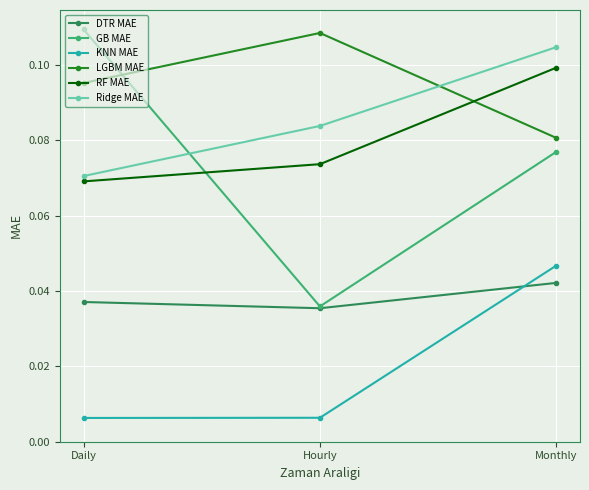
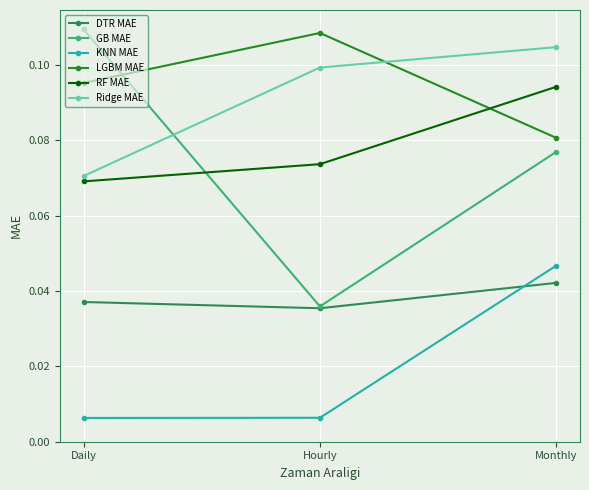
  {
    "KNN MAE": {
      "Daily": 0.006,
      "Hourly": 0.006,
      "Monthly": 0.047
    },
    "RF MAE": {
      "Daily": 0.069,
      "Hourly": 0.074,
-     "Monthly": 0.099
+     "Monthly": 0.094
    },
    "Ridge MAE": {
      "Daily": 0.071,
-     "Hourly": 0.084,
+     "Hourly": 0.099,
      "Monthly": 0.105
    }
  }
